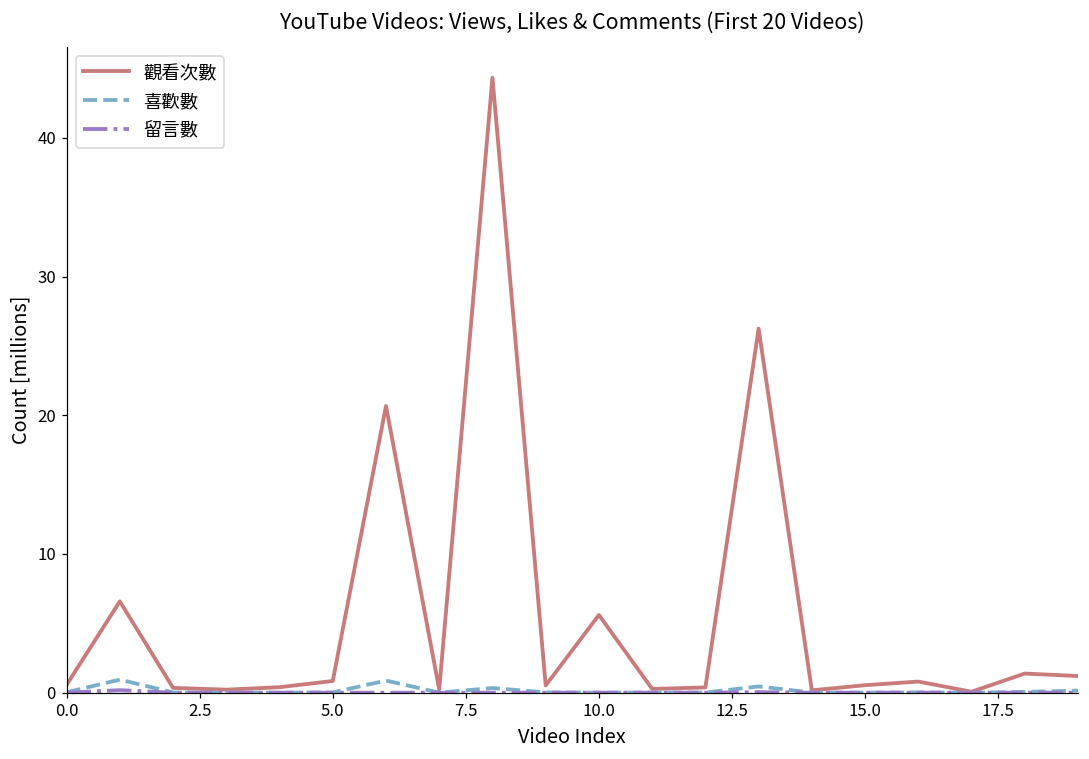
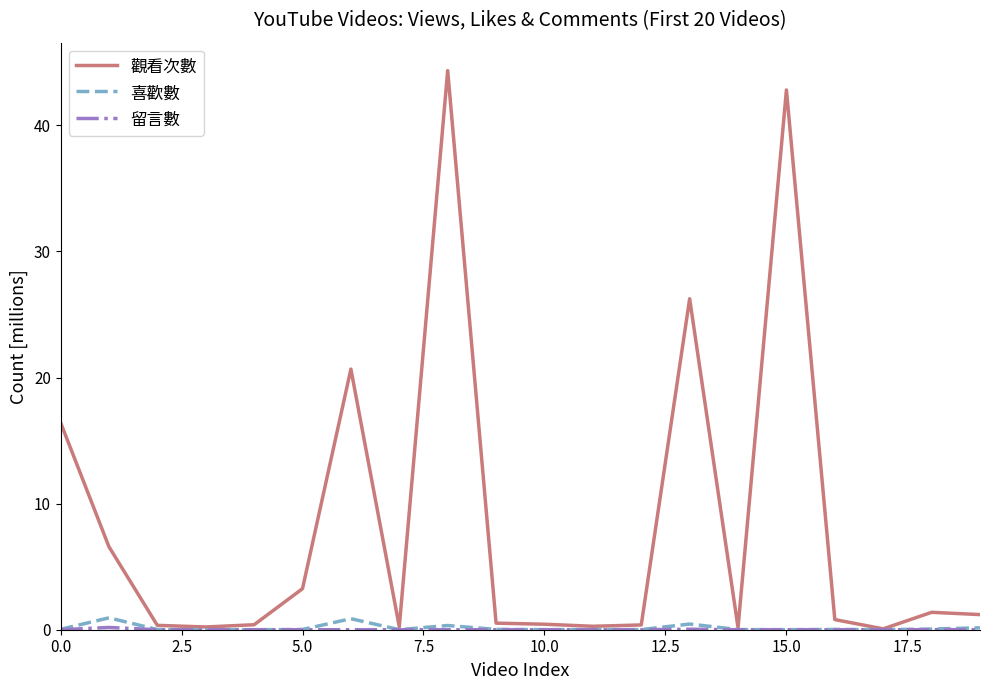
  {
    "觀看次數": {
-     "0.0": 0.6,
-     "5.0": 0.8,
-     "10.0": 5.6,
-     "15.0": 0.5
+     "0.0": 16.4,
+     "5.0": 3.3,
+     "10.0": 0.4,
+     "15.0": 42.8
    }
  }
